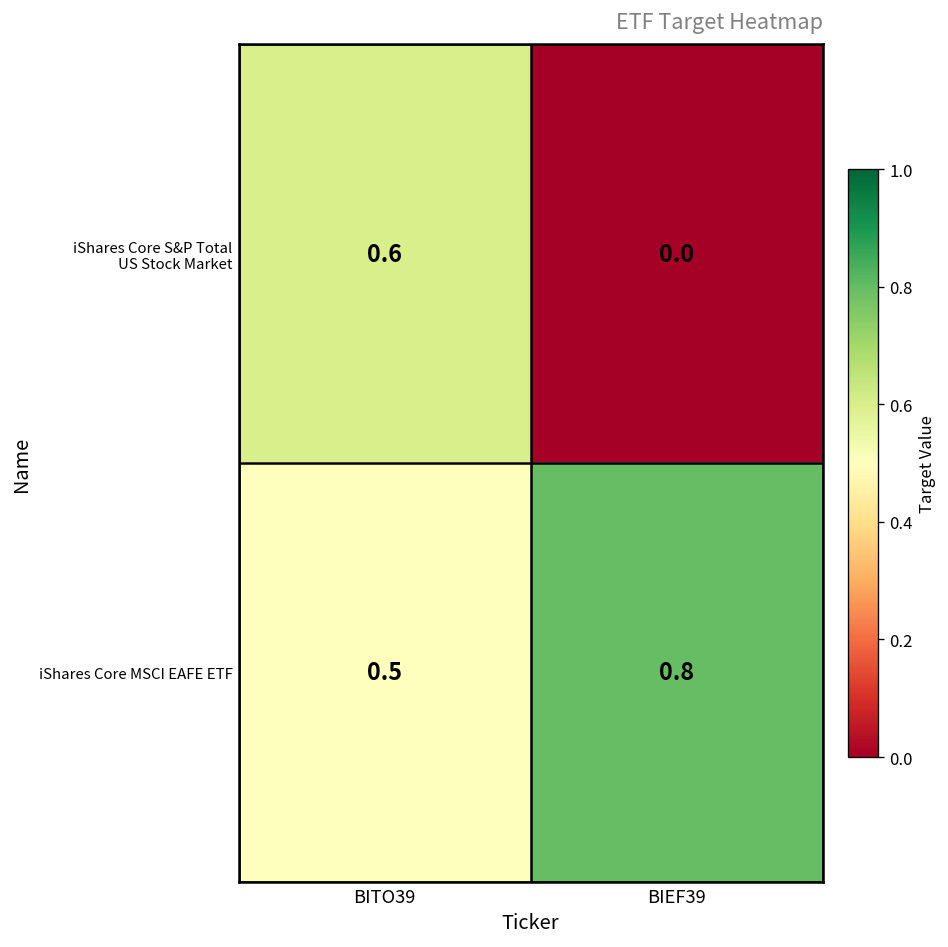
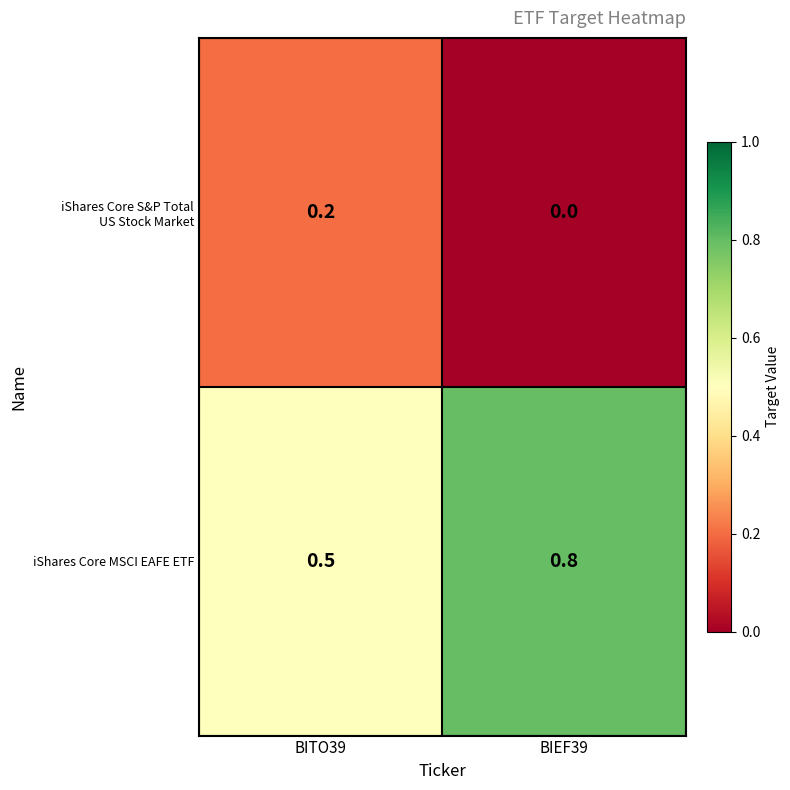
  {
    "iShares Core S&P Total US Stock Market": {
-     "BITO39": 0.6,
+     "BITO39": 0.2,
      "BIEF39": 0.0
    },
    "iShares Core MSCI EAFE ETF": {
      "BITO39": 0.5,
      "BIEF39": 0.8
    }
  }
